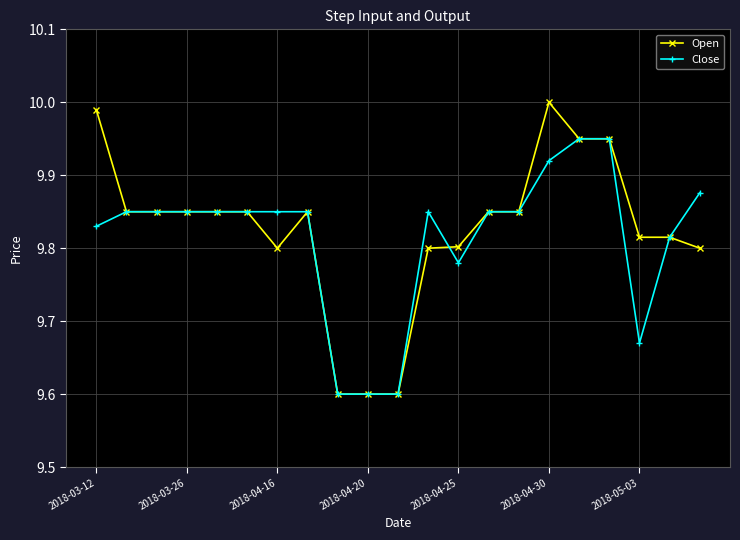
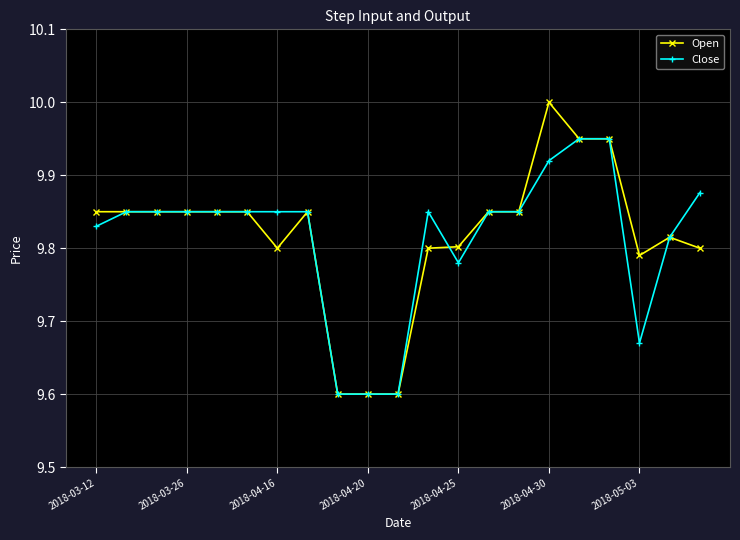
  {
    "Open": {
-     "2018-03-12": 9.99,
+     "2018-03-12": 9.85,
      "2018-04-16": 9.80,
      "2018-04-25": 9.80,
      "2018-04-30": 10.00,
-     "2018-05-03": 9.82
+     "2018-05-03": 9.79
    },
    "Close": {
      "2018-03-12": 9.83,
      "2018-04-16": 9.85,
      "2018-04-25": 9.78,
      "2018-04-30": 9.92,
      "2018-05-03": 9.67
    }
  }
